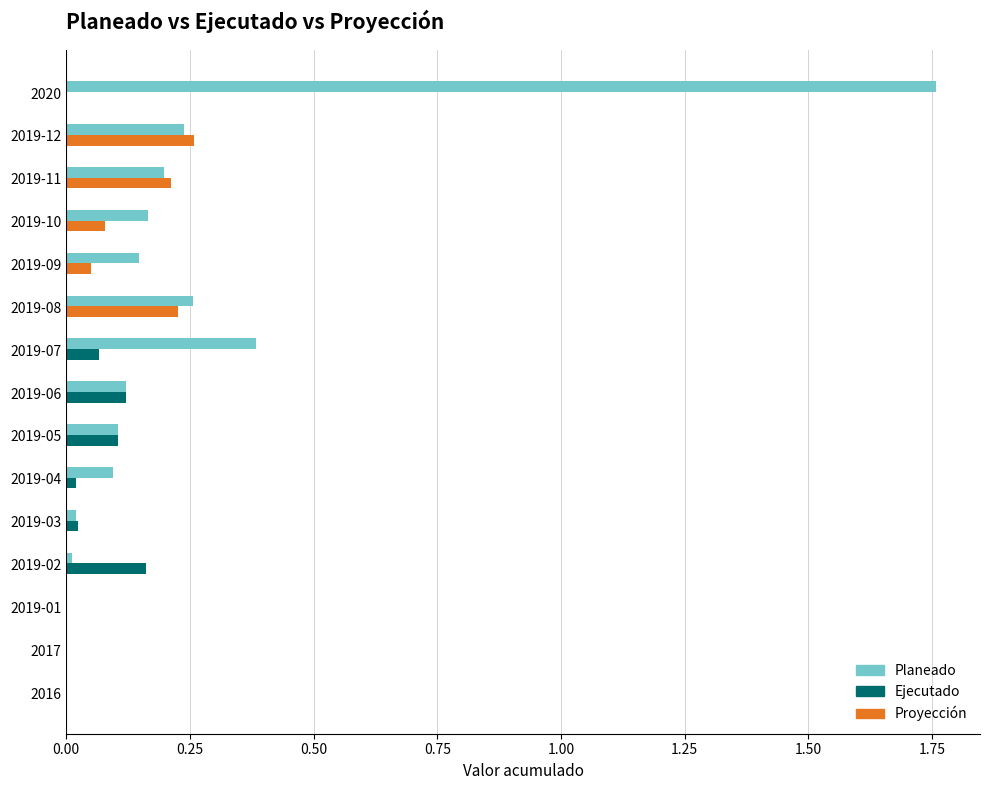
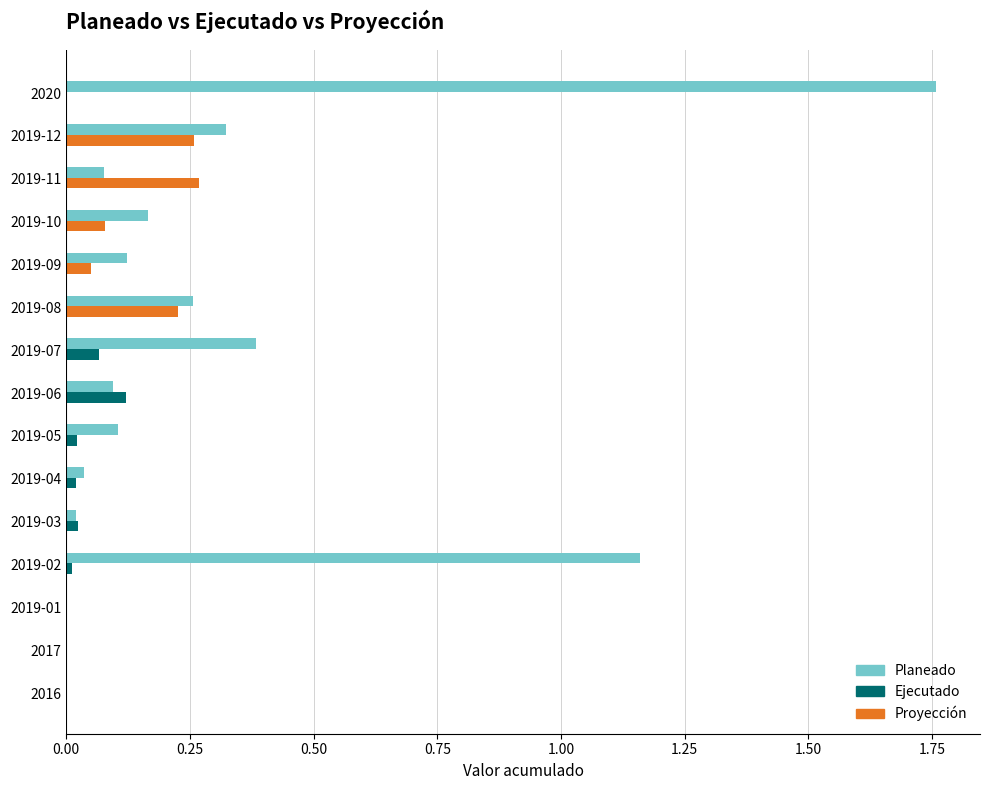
  {
    "Planeado": {
      "2020": 1.76,
-     "2019-12": 0.24,
-     "2019-11": 0.20,
+     "2019-12": 0.32,
+     "2019-11": 0.08,
      "2019-10": 0.17,
-     "2019-09": 0.15,
+     "2019-09": 0.12,
      "2019-08": 0.26,
      "2019-07": 0.38,
-     "2019-06": 0.12,
+     "2019-06": 0.09,
      "2019-05": 0.11,
-     "2019-04": 0.09,
+     "2019-04": 0.04,
      "2019-03": 0.02,
-     "2019-02": 0.01,
+     "2019-02": 1.16,
      "2019-01": 0.00,
      "2017": 0.00,
      "2016": 0.00
    },
    "Ejecutado": {
      "2020": 0.00,
      "2019-12": 0.00,
      "2019-11": 0.00,
      "2019-10": 0.00,
      "2019-09": 0.00,
      "2019-07": 0.07,
      "2019-06": 0.12,
-     "2019-05": 0.11,
+     "2019-05": 0.02,
      "2019-04": 0.02,
      "2019-03": 0.03,
-     "2019-02": 0.16,
+     "2019-02": 0.01,
      "2019-01": 0.00,
      "2017": 0.00,
      "2016": 0.00
    },
    "Proyección": {
      "2020": 0.00,
      "2019-12": 0.26,
-     "2019-11": 0.21,
+     "2019-11": 0.27,
      "2019-10": 0.08,
      "2019-09": 0.05,
      "2019-08": 0.23,
      "2019-07": 0.00,
      "2019-06": 0.00,
      "2019-05": 0.00,
      "2019-04": 0.00,
      "2019-03": 0.00,
      "2019-02": 0.00,
      "2019-01": 0.00,
      "2017": 0.00,
      "2016": 0.00
    }
  }
